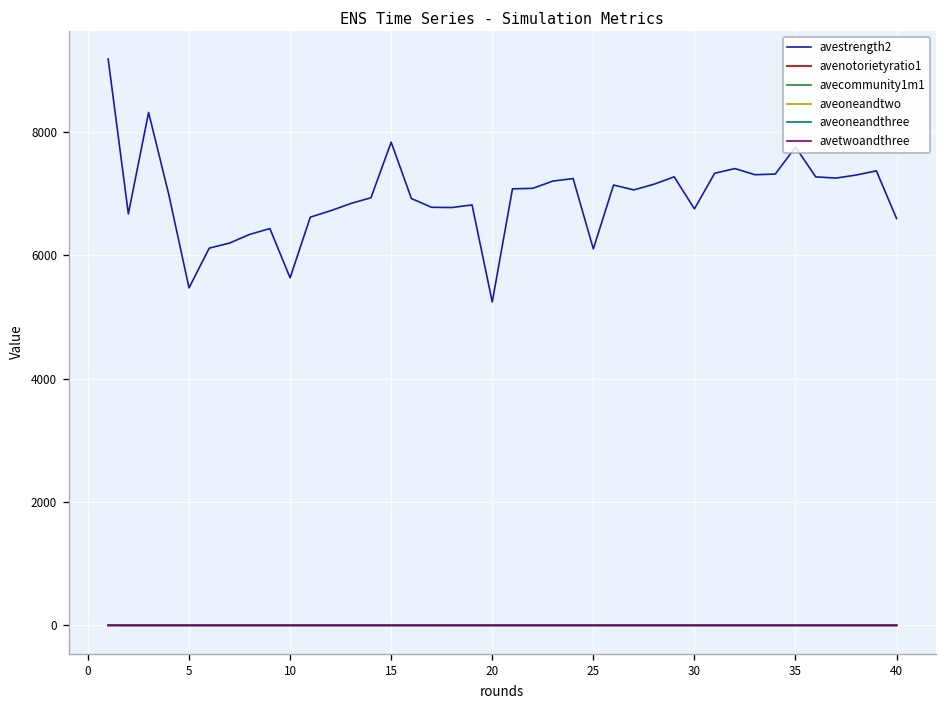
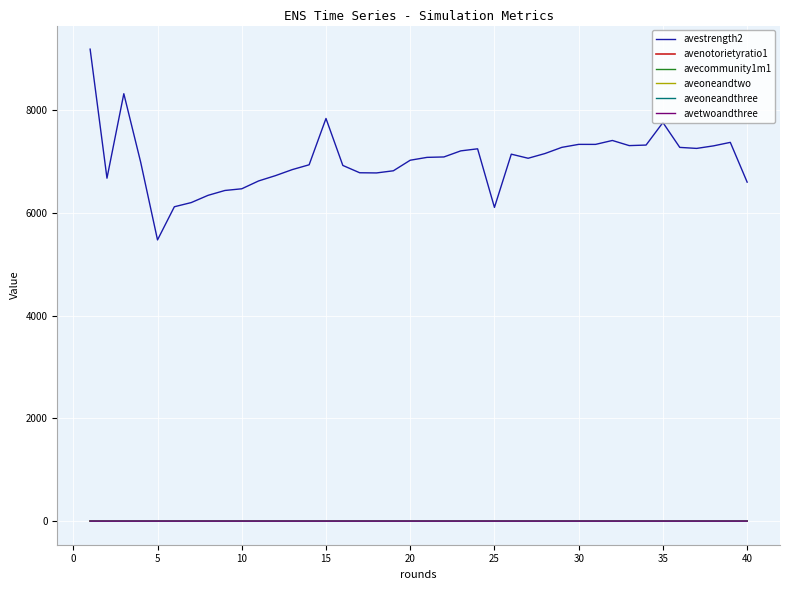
  {
    "avestrength2": {
      "5": 5500,
-     "10": 5600,
+     "10": 6500,
      "15": 7800,
-     "20": 5200,
+     "20": 7000,
      "25": 6100,
-     "30": 6800,
+     "30": 7300,
      "35": 7800,
      "40": 6600
    },
    "avetwoandthree": {
      "5": 0,
      "10": 0,
      "15": 0,
      "20": 0,
      "25": 0,
      "30": 0,
      "35": 0,
      "40": 0
    }
  }
